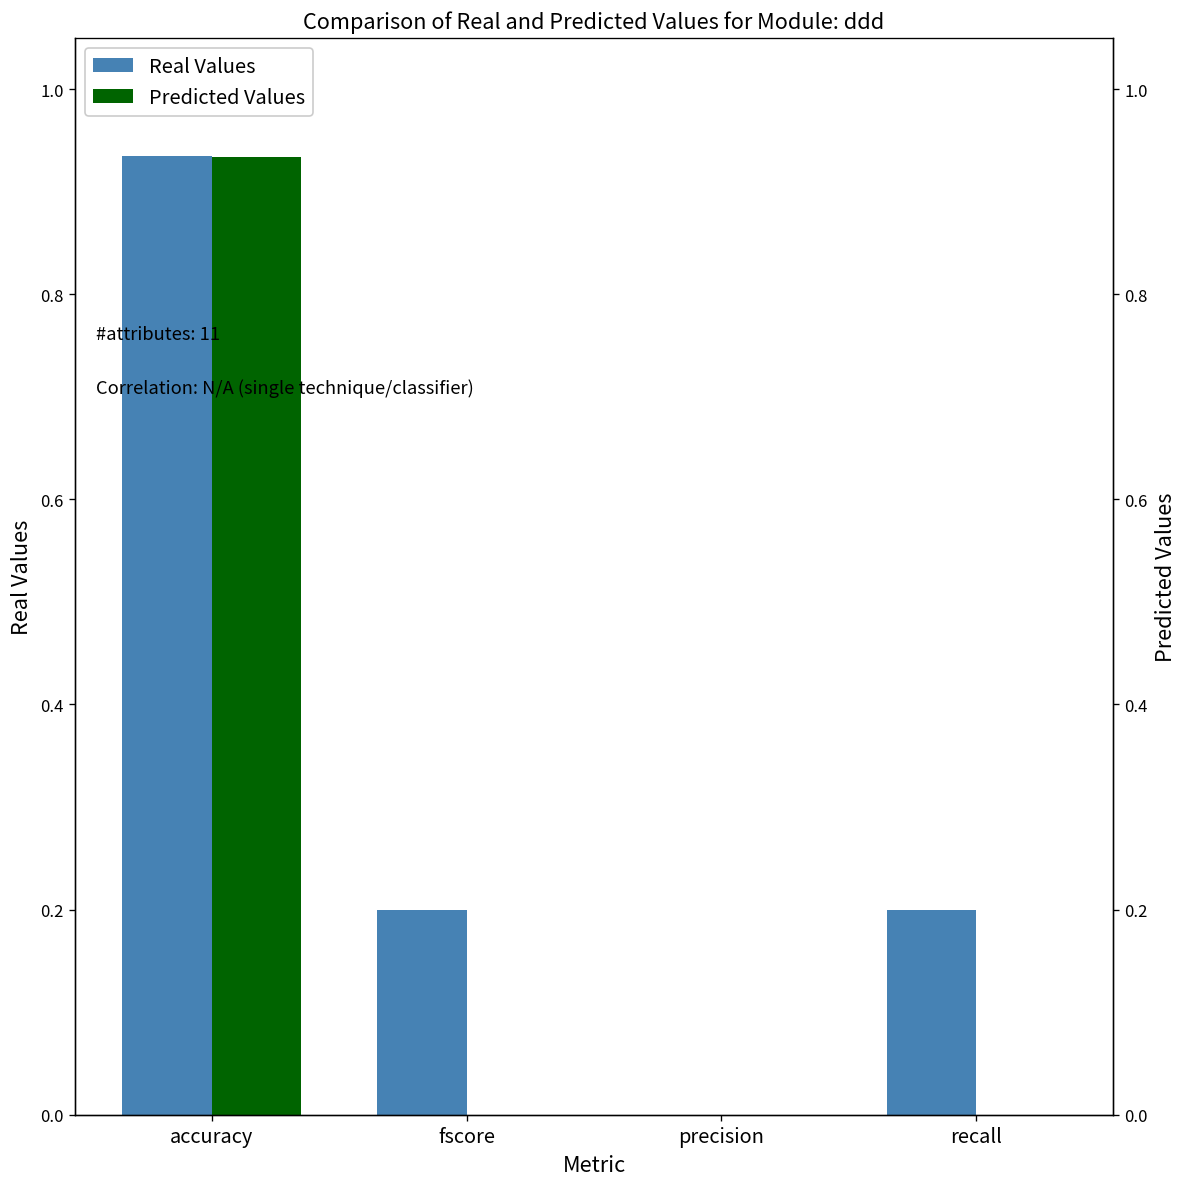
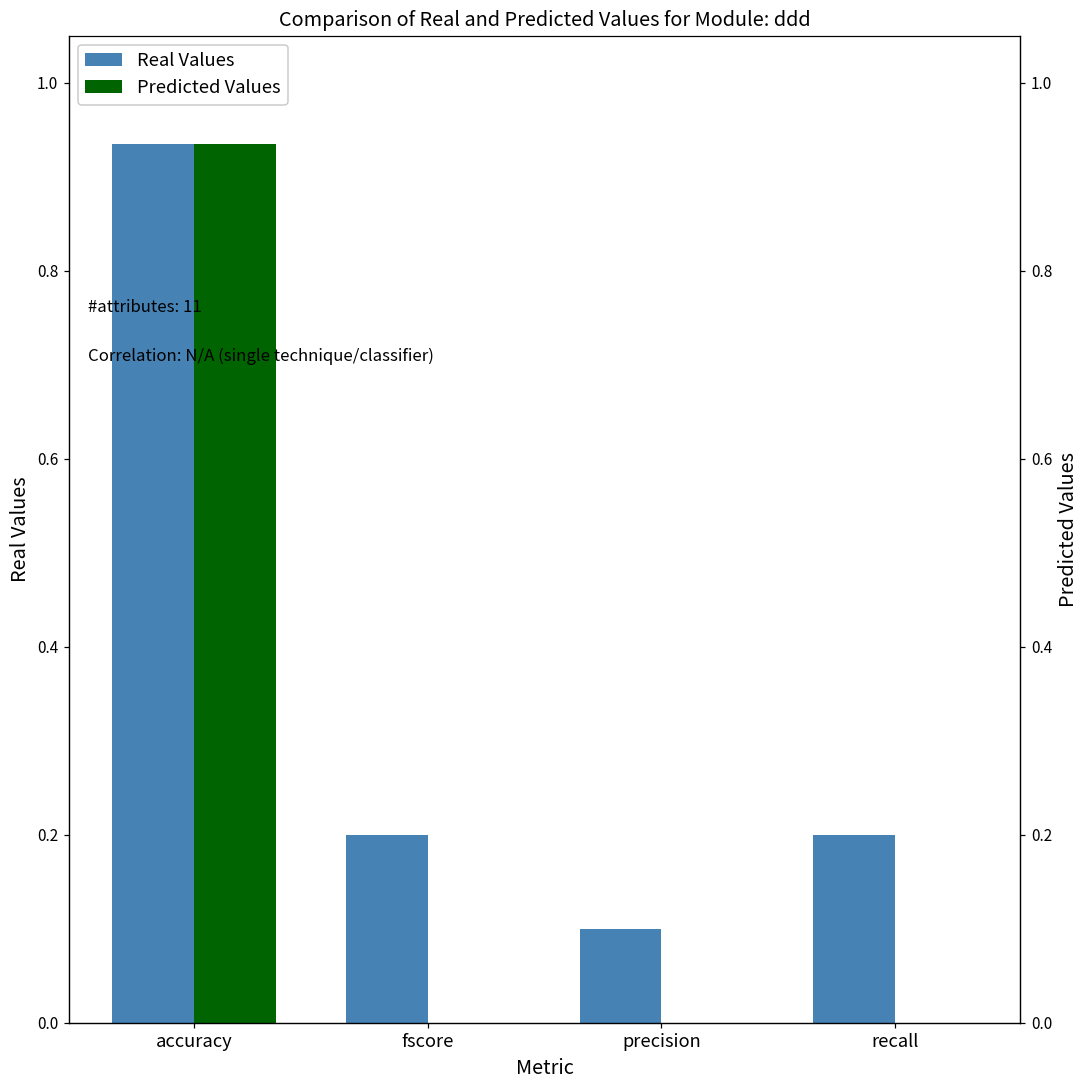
  {
    "Real Values": {
      "fscore": 0.2,
-     "precision": 0.0,
+     "precision": 0.1,
      "recall": 0.2
    },
    "Predicted Values": {
      "accuracy": 0.93,
      "fscore": 0.0,
      "precision": 0.0,
      "recall": 0.0
    }
  }
